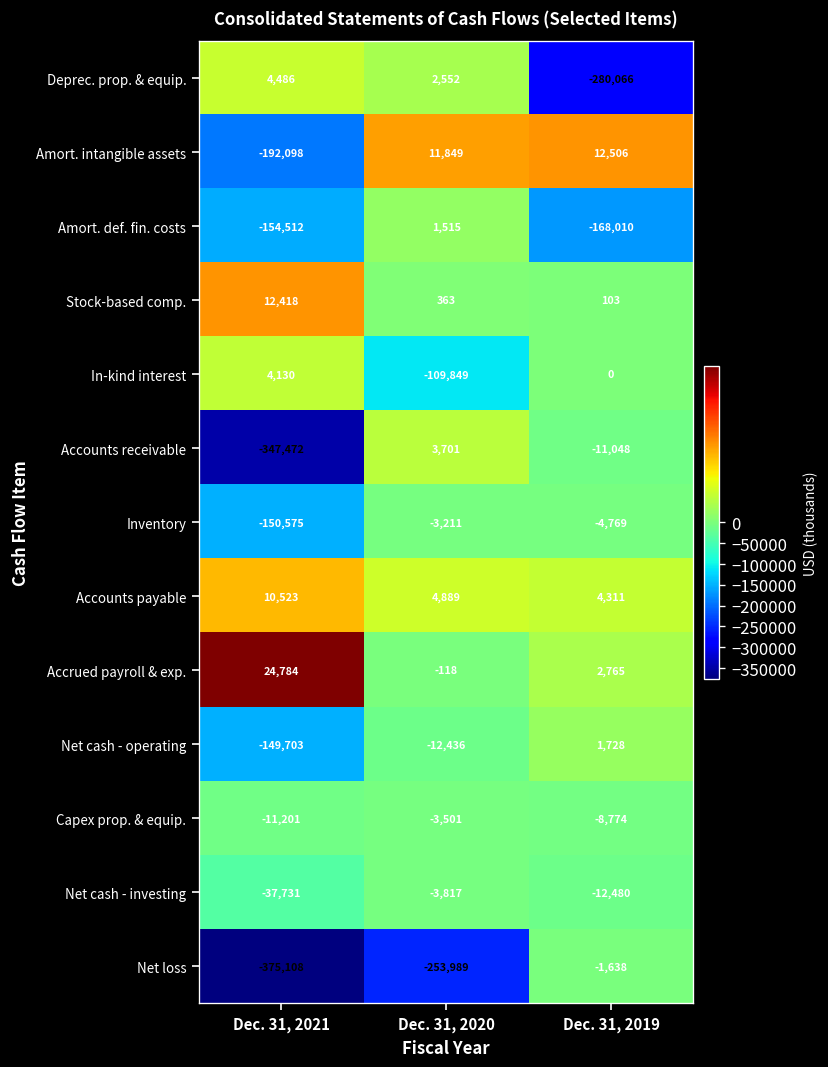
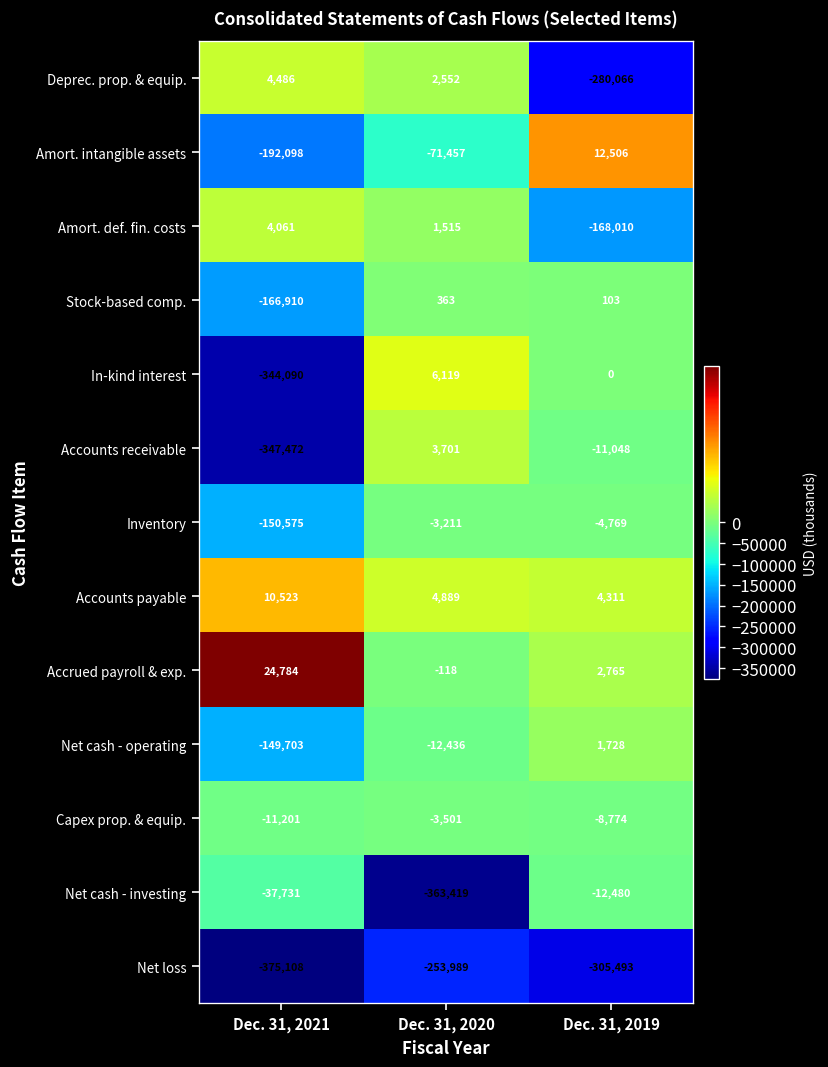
  {
    "Deprec. prop. & equip.": {
      "Dec. 31, 2021": "4,486",
      "Dec. 31, 2020": "2,552",
      "Dec. 31, 2019": "-280,066"
    },
    "Amort. intangible assets": {
      "Dec. 31, 2021": "-192,098",
-     "Dec. 31, 2020": "11,849",
+     "Dec. 31, 2020": "-71,457",
      "Dec. 31, 2019": "12,506"
    },
    "Amort. def. fin. costs": {
-     "Dec. 31, 2021": "-154,512",
+     "Dec. 31, 2021": "4,061",
      "Dec. 31, 2020": "1,515",
      "Dec. 31, 2019": "-168,010"
    },
    "Stock-based comp.": {
-     "Dec. 31, 2021": "12,418",
+     "Dec. 31, 2021": "-166,910",
      "Dec. 31, 2020": "363",
      "Dec. 31, 2019": "103"
    },
    "In-kind interest": {
-     "Dec. 31, 2021": "4,130",
-     "Dec. 31, 2020": "-109,849",
+     "Dec. 31, 2021": "-344,090",
+     "Dec. 31, 2020": "6,119",
      "Dec. 31, 2019": "0"
    },
    "Accounts receivable": {
      "Dec. 31, 2021": "-347,472",
      "Dec. 31, 2020": "3,701",
      "Dec. 31, 2019": "-11,048"
    },
    "Inventory": {
      "Dec. 31, 2021": "-150,575",
      "Dec. 31, 2020": "-3,211",
      "Dec. 31, 2019": "-4,769"
    },
    "Accounts payable": {
      "Dec. 31, 2021": "10,523",
      "Dec. 31, 2020": "4,889",
      "Dec. 31, 2019": "4,311"
    },
    "Accrued payroll & exp.": {
      "Dec. 31, 2021": "24,784",
      "Dec. 31, 2020": "-118",
      "Dec. 31, 2019": "2,765"
    },
    "Net cash - operating": {
      "Dec. 31, 2021": "-149,703",
      "Dec. 31, 2020": "-12,436",
      "Dec. 31, 2019": "1,728"
    },
    "Capex prop. & equip.": {
      "Dec. 31, 2021": "-11,201",
      "Dec. 31, 2020": "-3,501",
      "Dec. 31, 2019": "-8,774"
    },
    "Net cash - investing": {
      "Dec. 31, 2021": "-37,731",
-     "Dec. 31, 2020": "-3,817",
+     "Dec. 31, 2020": "-363,419",
      "Dec. 31, 2019": "-12,480"
    },
    "Net loss": {
      "Dec. 31, 2021": "-375,108",
      "Dec. 31, 2020": "-253,989",
-     "Dec. 31, 2019": "-1,638"
+     "Dec. 31, 2019": "-305,493"
    }
  }
